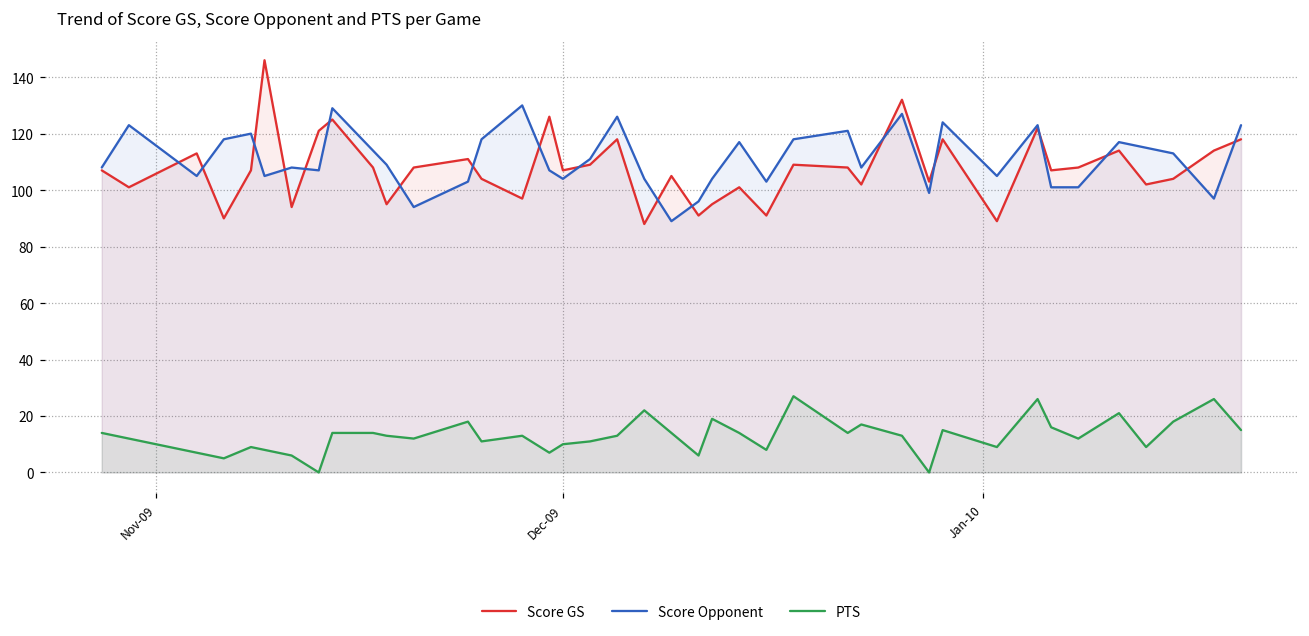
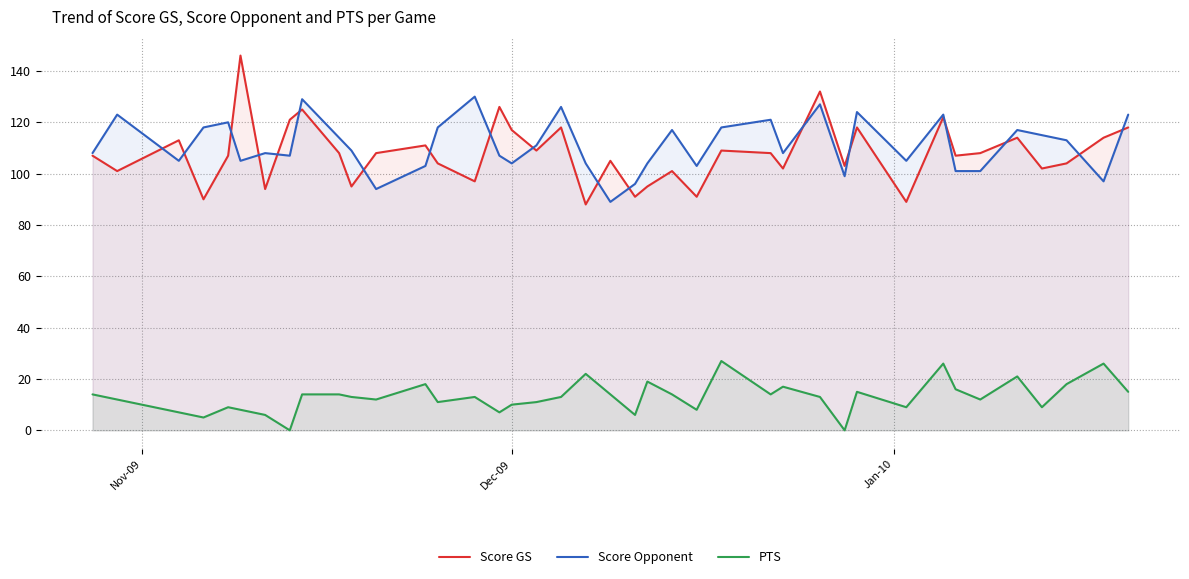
  {
    "Score GS": {
-     "Dec-09": 107
+     "Dec-09": 117
    },
    "Score Opponent": {
      "Dec-09": 104
    },
    "PTS": {
      "Dec-09": 10
    }
  }
